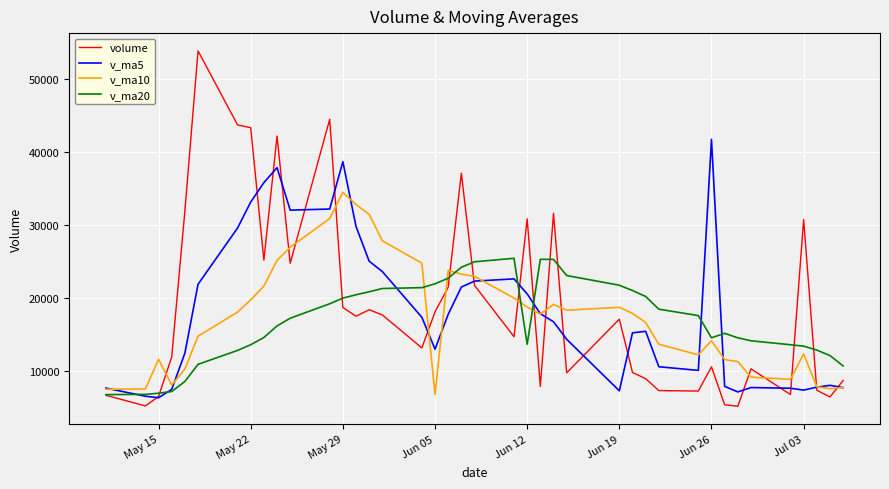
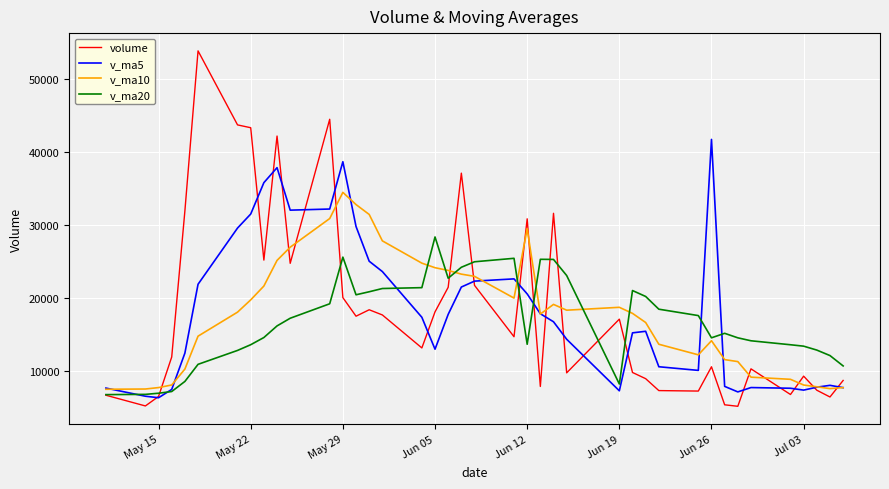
  {
    "volume": {
      "May 22": 43000,
-     "May 29": 19000,
+     "May 29": 20000,
      "Jun 05": 18000,
      "Jun 12": 31000,
      "Jun 19": 17000,
      "Jun 26": 11000,
-     "Jul 03": 31000
+     "Jul 03": 9000
    },
    "v_ma5": {
-     "May 22": 33000,
+     "May 22": 31000,
      "May 29": 39000,
      "Jun 05": 13000,
      "Jun 12": 21000,
      "Jun 19": 7000,
      "Jun 26": 42000,
      "Jul 03": 7000
    },
    "v_ma10": {
-     "May 15": 12000,
+     "May 15": 8000,
      "May 22": 20000,
      "May 29": 34000,
-     "Jun 05": 7000,
-     "Jun 12": 19000,
+     "Jun 05": 24000,
+     "Jun 12": 29000,
      "Jun 19": 19000,
      "Jun 26": 14000,
-     "Jul 03": 12000
+     "Jul 03": 8000
    },
    "v_ma20": {
      "May 15": 7000,
      "May 22": 14000,
-     "May 29": 20000,
-     "Jun 05": 22000,
+     "May 29": 26000,
+     "Jun 05": 28000,
      "Jun 12": 14000,
-     "Jun 19": 22000,
+     "Jun 19": 8000,
      "Jun 26": 15000,
      "Jul 03": 13000
    }
  }
